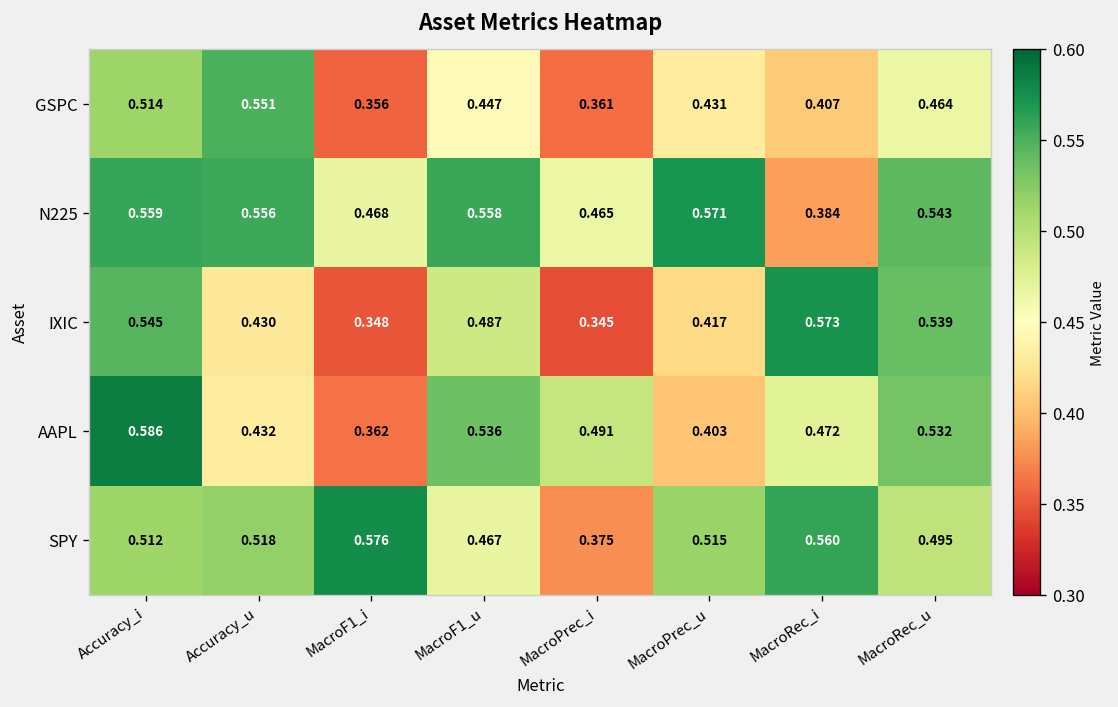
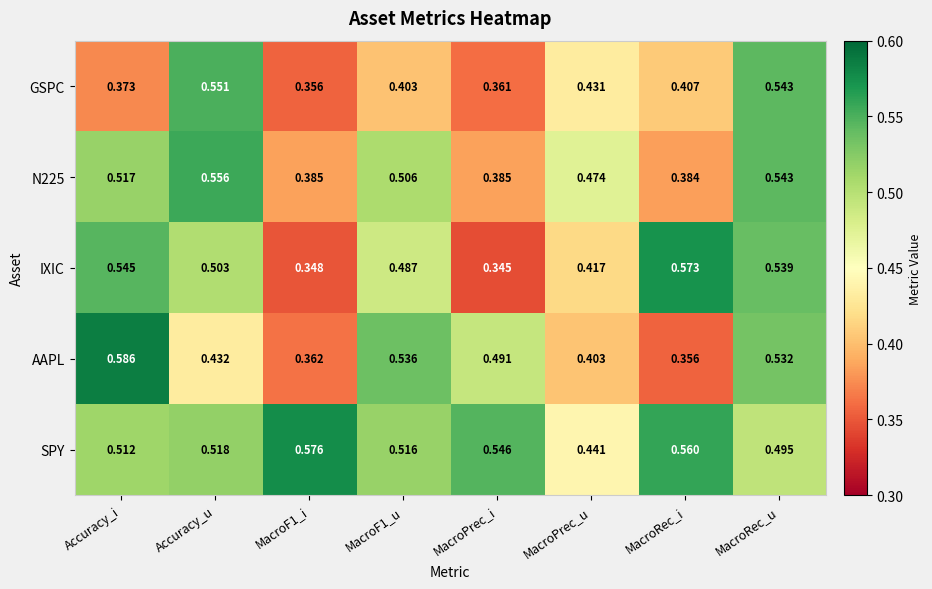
  {
    "GSPC": {
-     "Accuracy_i": 0.514,
+     "Accuracy_i": 0.373,
      "Accuracy_u": 0.551,
      "MacroF1_i": 0.356,
-     "MacroF1_u": 0.447,
+     "MacroF1_u": 0.403,
      "MacroPrec_i": 0.361,
      "MacroPrec_u": 0.431,
      "MacroRec_i": 0.407,
-     "MacroRec_u": 0.464
+     "MacroRec_u": 0.543
    },
    "N225": {
-     "Accuracy_i": 0.559,
+     "Accuracy_i": 0.517,
      "Accuracy_u": 0.556,
-     "MacroF1_i": 0.468,
-     "MacroF1_u": 0.558,
-     "MacroPrec_i": 0.465,
-     "MacroPrec_u": 0.571,
+     "MacroF1_i": 0.385,
+     "MacroF1_u": 0.506,
+     "MacroPrec_i": 0.385,
+     "MacroPrec_u": 0.474,
      "MacroRec_i": 0.384,
      "MacroRec_u": 0.543
    },
    "IXIC": {
      "Accuracy_i": 0.545,
-     "Accuracy_u": 0.430,
+     "Accuracy_u": 0.503,
      "MacroF1_i": 0.348,
      "MacroF1_u": 0.487,
      "MacroPrec_i": 0.345,
      "MacroPrec_u": 0.417,
      "MacroRec_i": 0.573,
      "MacroRec_u": 0.539
    },
    "AAPL": {
      "Accuracy_i": 0.586,
      "Accuracy_u": 0.432,
      "MacroF1_i": 0.362,
      "MacroF1_u": 0.536,
      "MacroPrec_i": 0.491,
      "MacroPrec_u": 0.403,
-     "MacroRec_i": 0.472,
+     "MacroRec_i": 0.356,
      "MacroRec_u": 0.532
    },
    "SPY": {
      "Accuracy_i": 0.512,
      "Accuracy_u": 0.518,
      "MacroF1_i": 0.576,
-     "MacroF1_u": 0.467,
-     "MacroPrec_i": 0.375,
-     "MacroPrec_u": 0.515,
+     "MacroF1_u": 0.516,
+     "MacroPrec_i": 0.546,
+     "MacroPrec_u": 0.441,
      "MacroRec_i": 0.560,
      "MacroRec_u": 0.495
    }
  }
